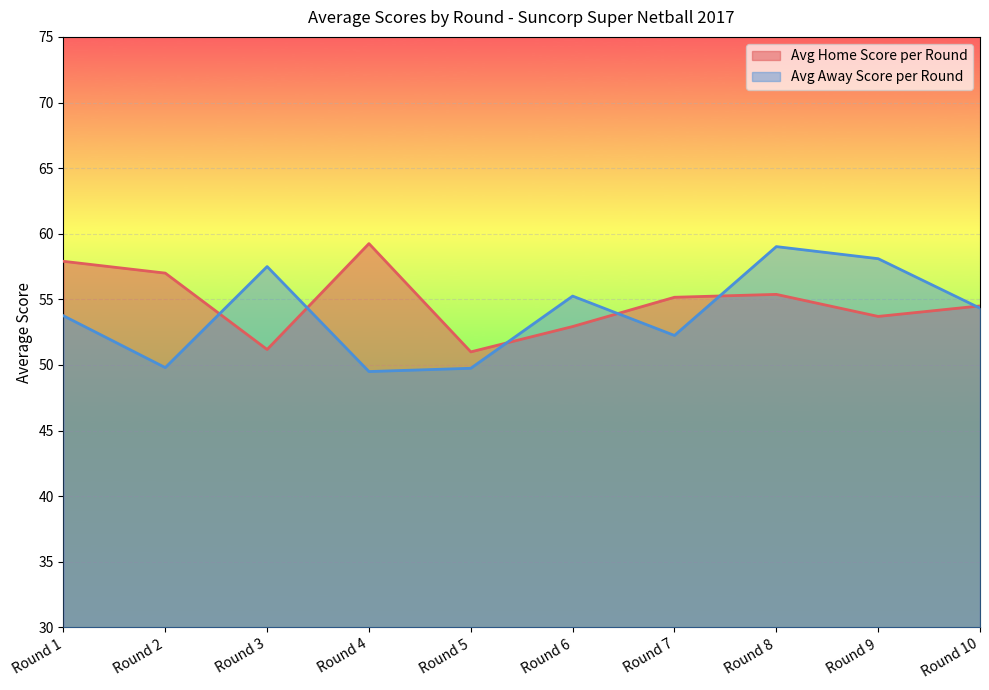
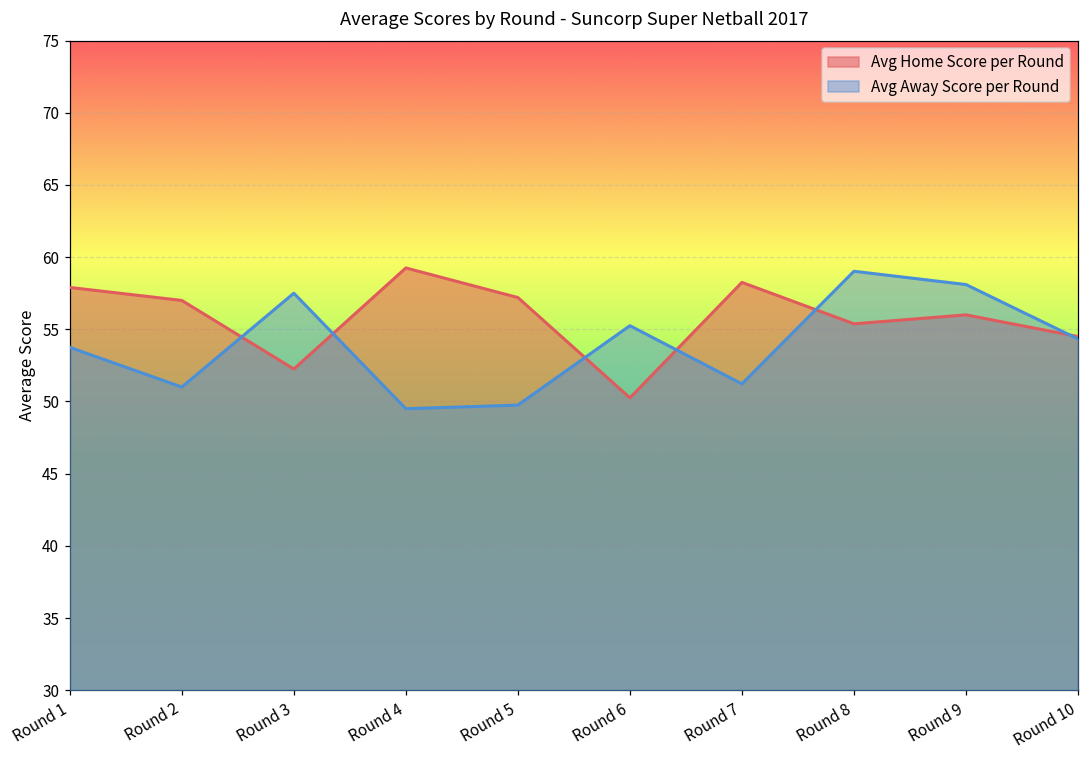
  {
    "Avg Home Score per Round": {
      "Round 1": 57.9,
      "Round 2": 57.0,
-     "Round 3": 51.2,
+     "Round 3": 52.3,
      "Round 4": 59.3,
-     "Round 5": 51.0,
-     "Round 6": 52.9,
-     "Round 7": 55.2,
+     "Round 5": 57.2,
+     "Round 6": 50.3,
+     "Round 7": 58.3,
      "Round 8": 55.4,
-     "Round 9": 53.7
+     "Round 9": 56.0
    },
    "Avg Away Score per Round": {
      "Round 1": 53.8,
-     "Round 2": 49.8,
+     "Round 2": 51.0,
      "Round 3": 57.5,
      "Round 4": 49.5,
      "Round 5": 49.8,
      "Round 6": 55.3,
-     "Round 7": 52.3,
+     "Round 7": 51.2,
      "Round 8": 59.0,
      "Round 9": 58.1
    }
  }
